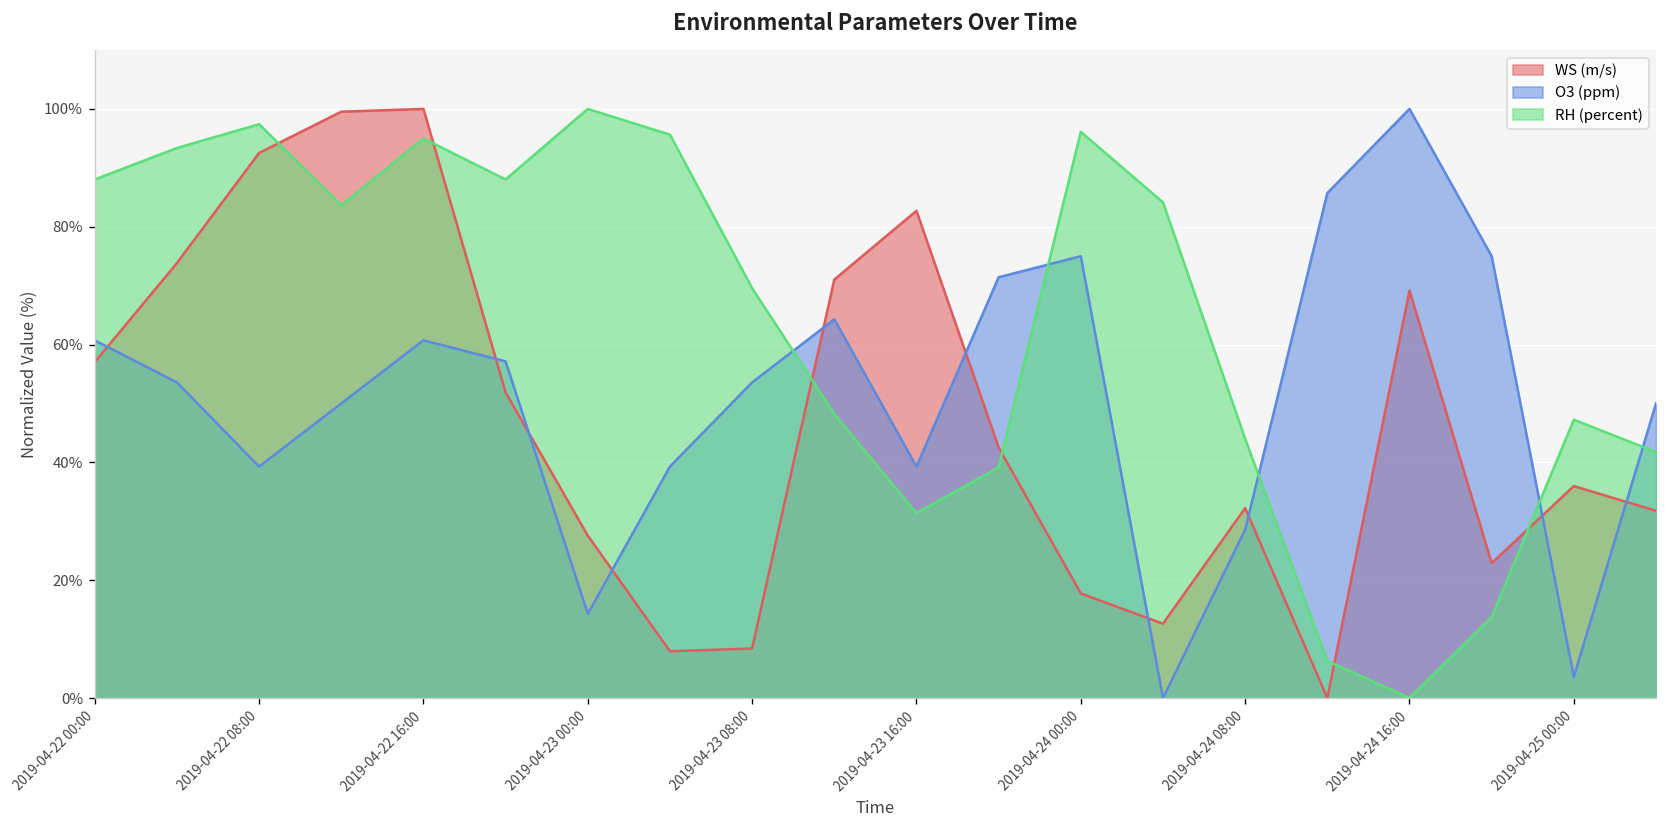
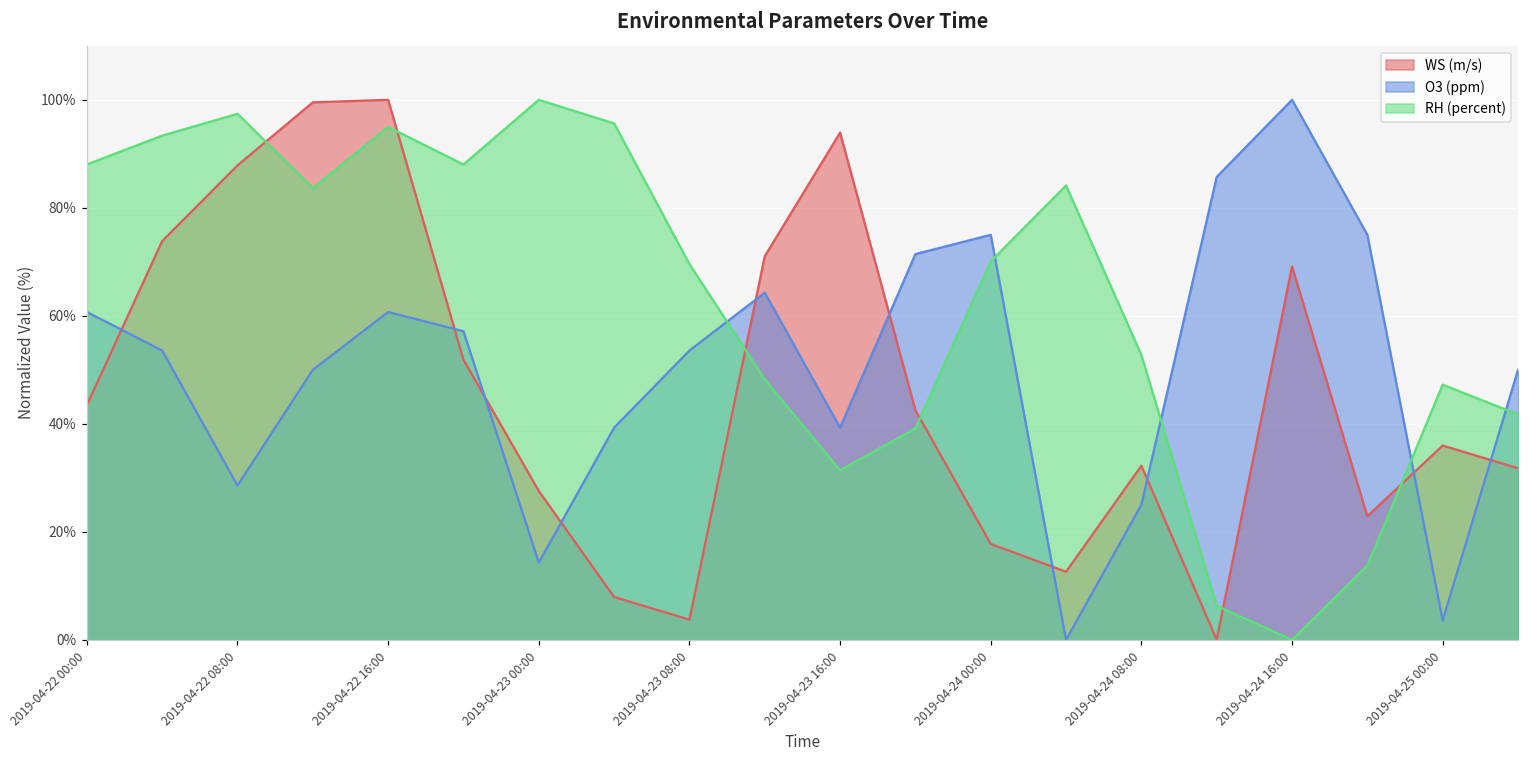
  {
    "WS (m/s)": {
-     "2019-04-22 00:00": "57%",
-     "2019-04-22 08:00": "93%",
+     "2019-04-22 00:00": "43%",
+     "2019-04-22 08:00": "88%",
      "2019-04-22 16:00": "100%",
      "2019-04-23 00:00": "28%",
-     "2019-04-23 08:00": "8%",
-     "2019-04-23 16:00": "83%",
+     "2019-04-23 08:00": "4%",
+     "2019-04-23 16:00": "94%",
      "2019-04-24 00:00": "18%",
      "2019-04-24 08:00": "32%",
      "2019-04-24 16:00": "69%",
      "2019-04-25 00:00": "36%"
    },
    "O3 (ppm)": {
      "2019-04-22 00:00": "61%",
-     "2019-04-22 08:00": "39%",
+     "2019-04-22 08:00": "29%",
      "2019-04-22 16:00": "61%",
      "2019-04-23 00:00": "14%",
      "2019-04-23 08:00": "54%",
      "2019-04-23 16:00": "39%",
      "2019-04-24 00:00": "75%",
-     "2019-04-24 08:00": "29%",
+     "2019-04-24 08:00": "25%",
      "2019-04-24 16:00": "100%",
      "2019-04-25 00:00": "4%"
    },
    "RH (percent)": {
      "2019-04-22 00:00": "88%",
      "2019-04-22 08:00": "97%",
      "2019-04-22 16:00": "95%",
      "2019-04-23 00:00": "100%",
      "2019-04-23 08:00": "70%",
      "2019-04-23 16:00": "31%",
-     "2019-04-24 00:00": "96%",
-     "2019-04-24 08:00": "44%",
+     "2019-04-24 00:00": "70%",
+     "2019-04-24 08:00": "53%",
      "2019-04-24 16:00": "0%",
      "2019-04-25 00:00": "47%"
    }
  }
